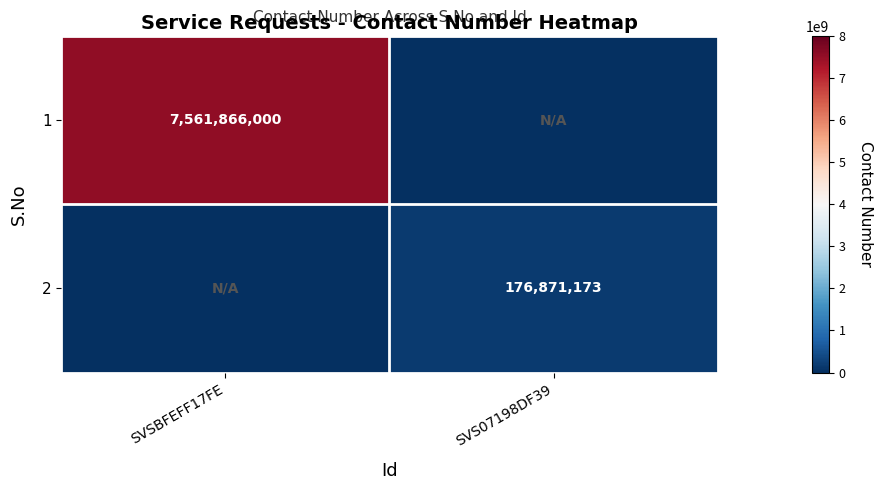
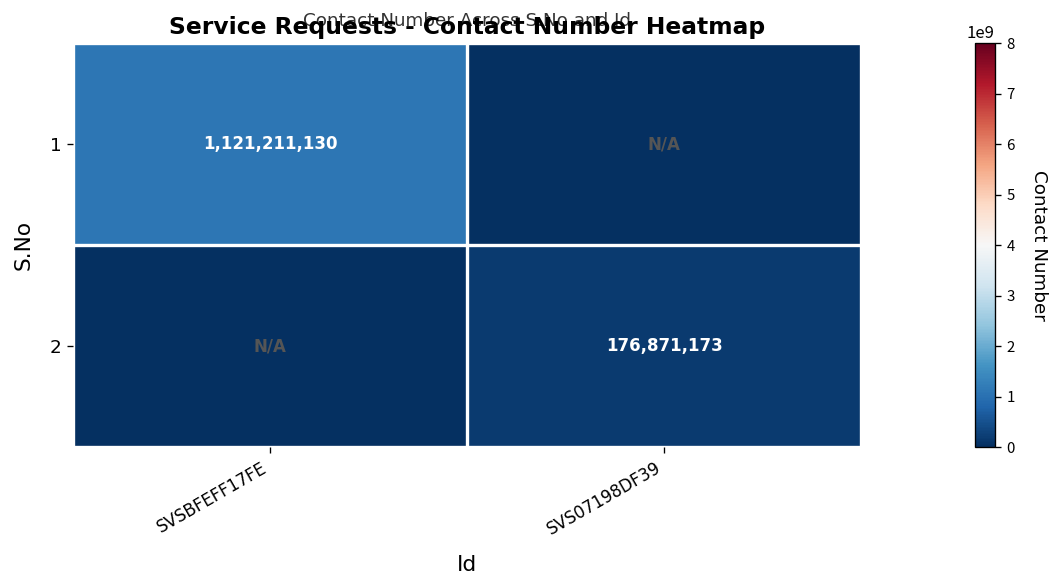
  {
    "1": {
-     "SVSBFEFF17FE": "7,561,866,000"
+     "SVSBFEFF17FE": "1,121,211,130"
    },
    "2": {
      "SVS07198DF39": "176,871,173"
    }
  }
